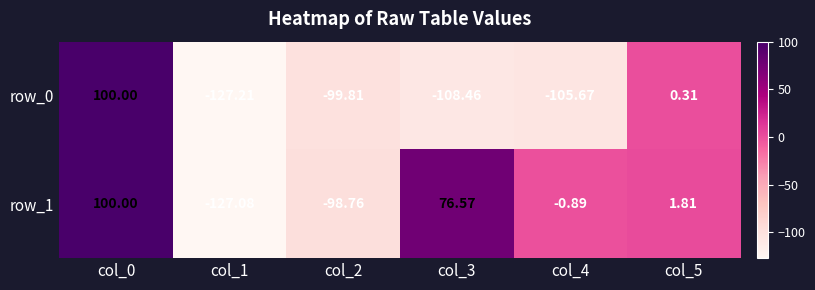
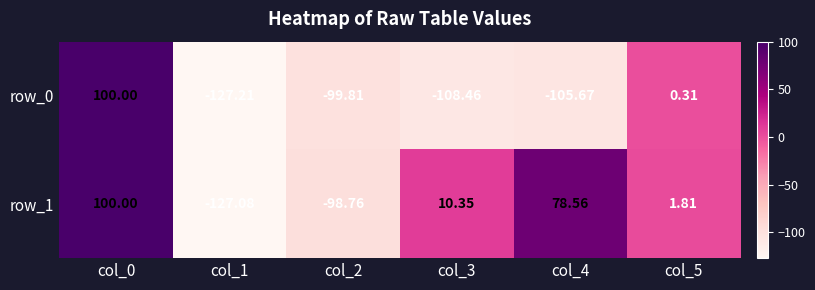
  {
    "row_0": {
      "col_0": 100.00,
      "col_5": 0.31
    },
    "row_1": {
      "col_0": 100.00,
-     "col_3": 76.57,
-     "col_4": -0.89,
+     "col_3": 10.35,
+     "col_4": 78.56,
      "col_5": 1.81
    }
  }
